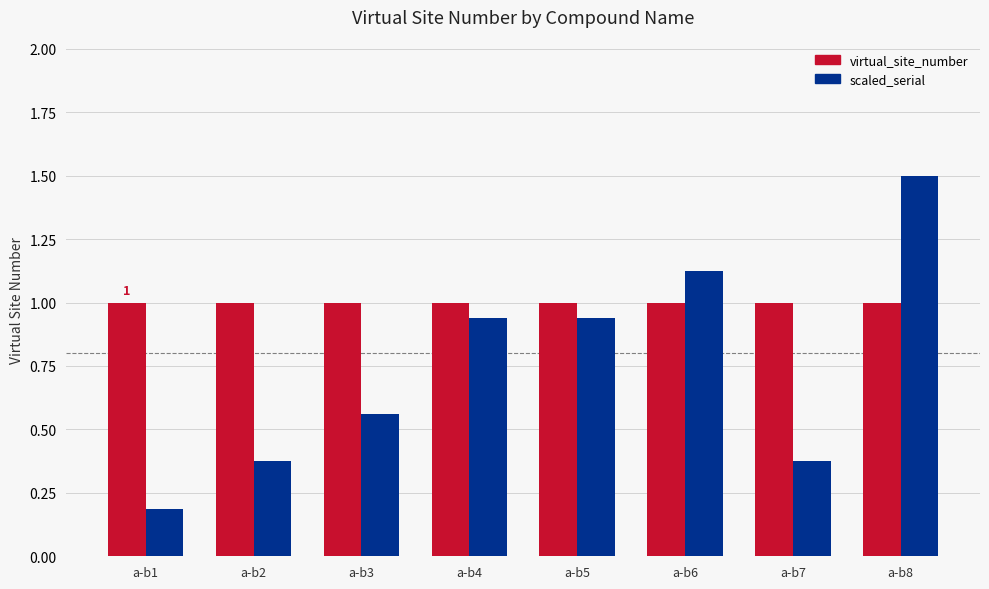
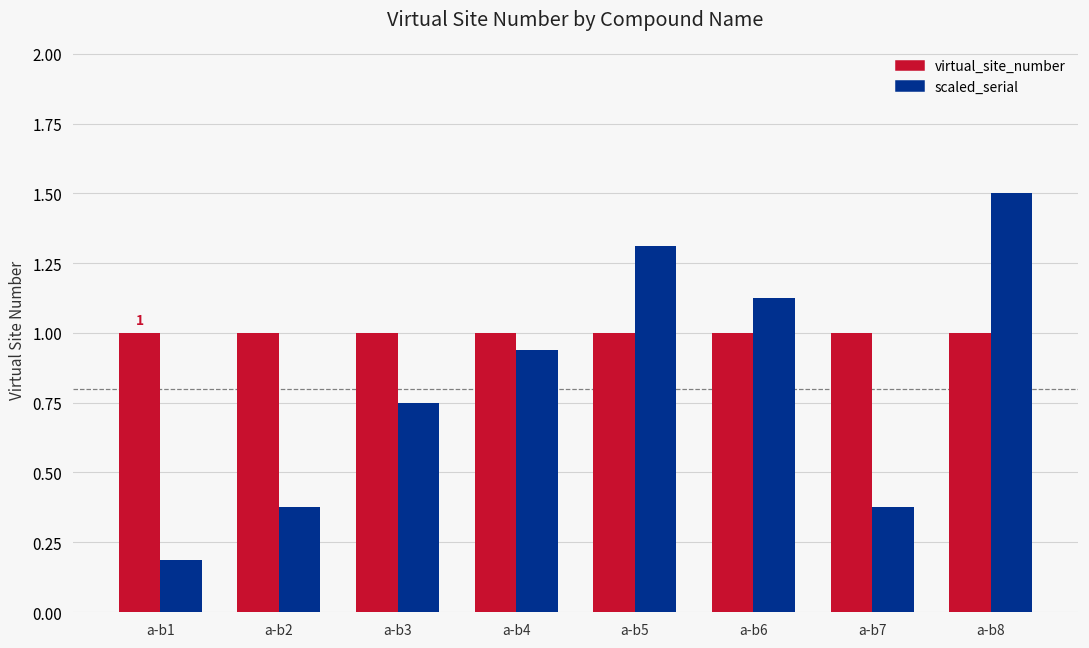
  {
    "virtual_site_number": {
      "a-b1": 1
    },
    "scaled_serial": {
      "a-b1": 0.19,
      "a-b2": 0.38,
-     "a-b3": 0.56,
+     "a-b3": 0.75,
      "a-b4": 0.94,
-     "a-b5": 0.94,
+     "a-b5": 1.31,
      "a-b6": 1.13,
      "a-b7": 0.38,
      "a-b8": 1.50
    }
  }
